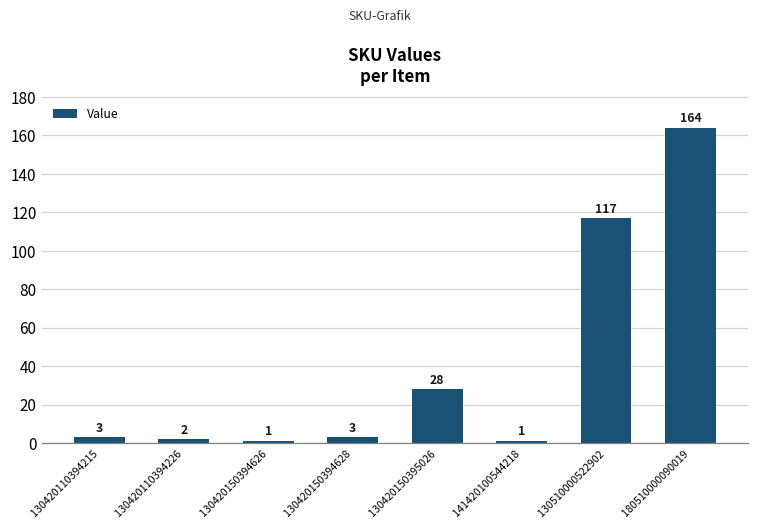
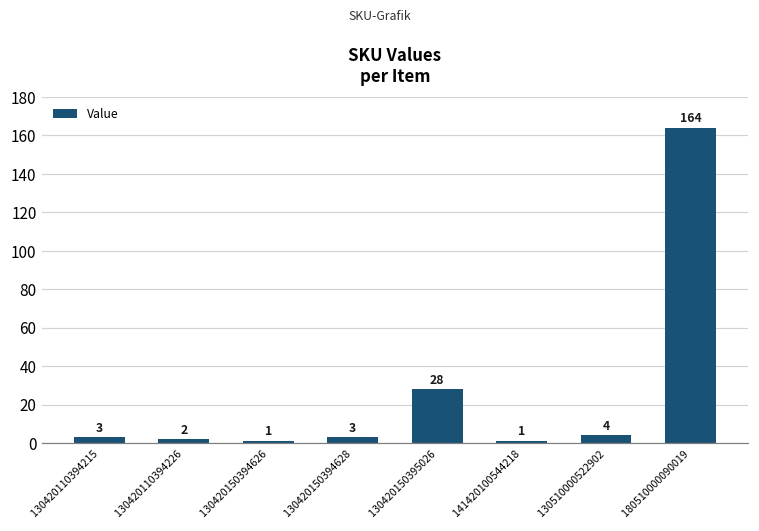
  {
    "130420110394215": 3,
    "130420110394226": 2,
    "130420150394626": 1,
    "130420150394628": 3,
    "130420150395026": 28,
    "141420100544218": 1,
-   "130510000522902": 117,
+   "130510000522902": 4,
    "180510000090019": 164
  }
